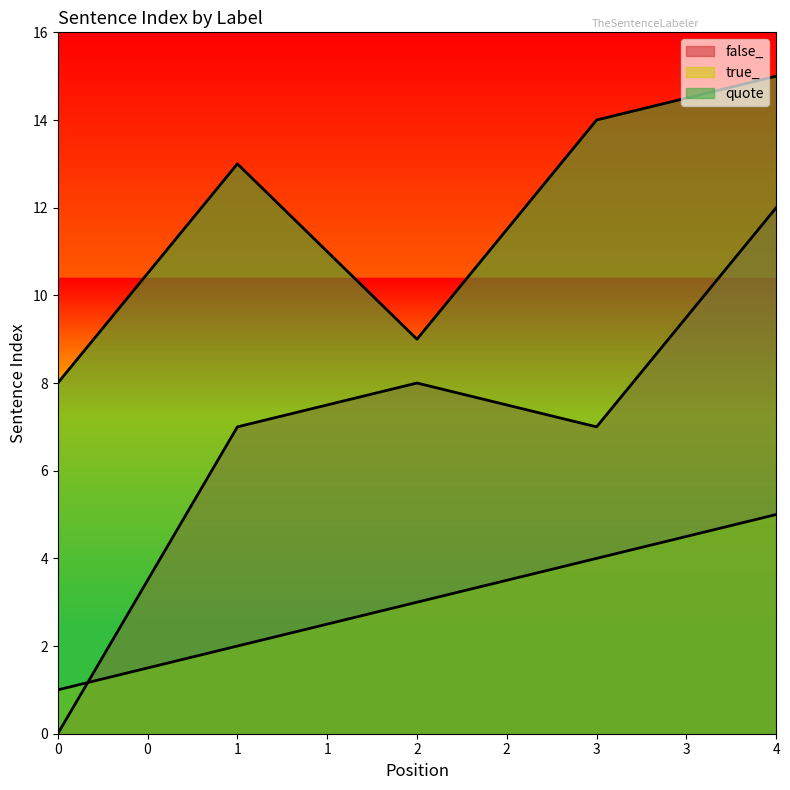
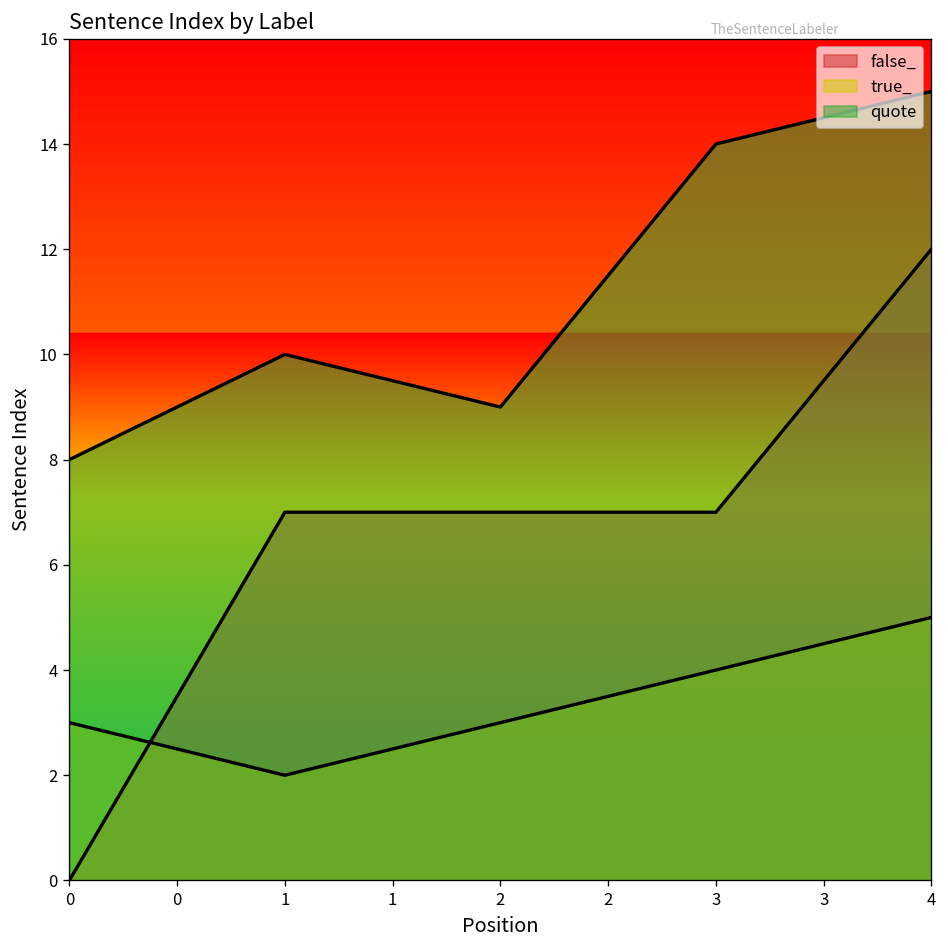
  {
    "false_": {
      "0": 0,
      "1": 7,
-     "2": 8,
+     "2": 7,
      "3": 7,
      "4": 12
    },
    "true_": {
-     "0": 1,
+     "0": 3,
      "1": 2,
      "2": 3,
      "3": 4,
      "4": 5
    },
    "quote": {
      "0": 8,
-     "1": 13,
+     "1": 10,
      "2": 9,
      "3": 14,
      "4": 15
    }
  }
